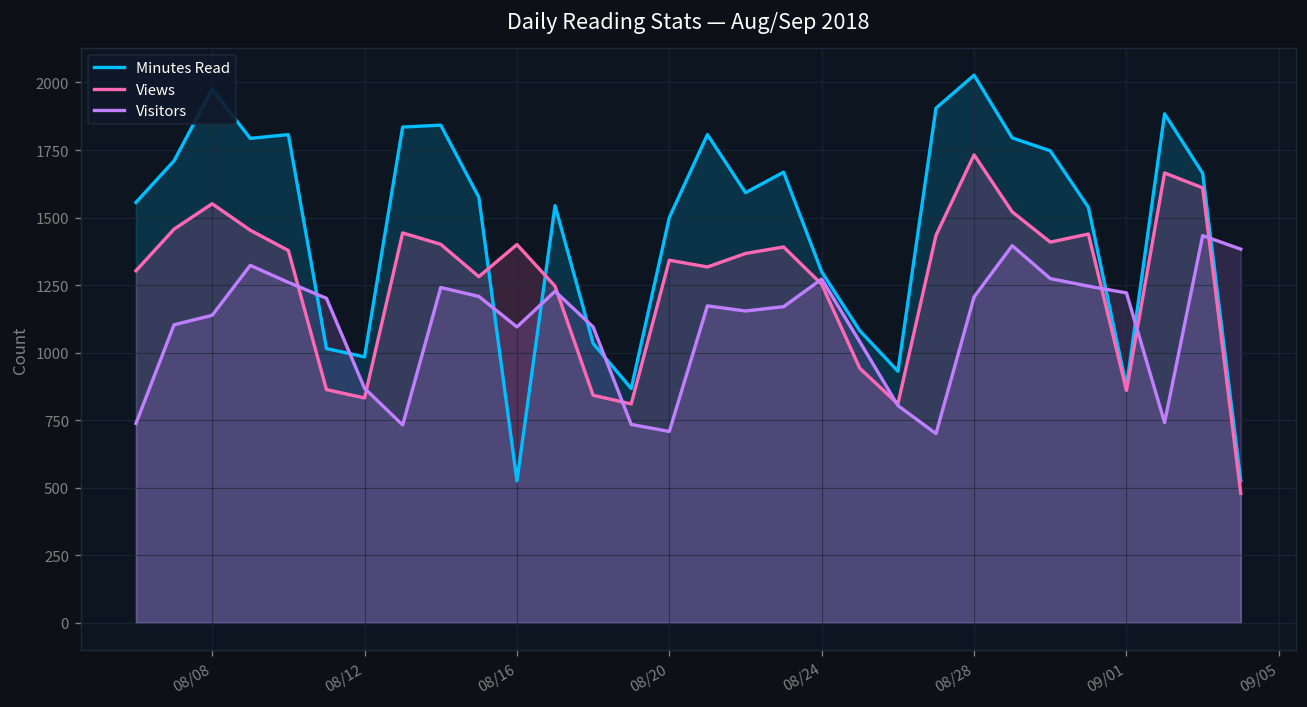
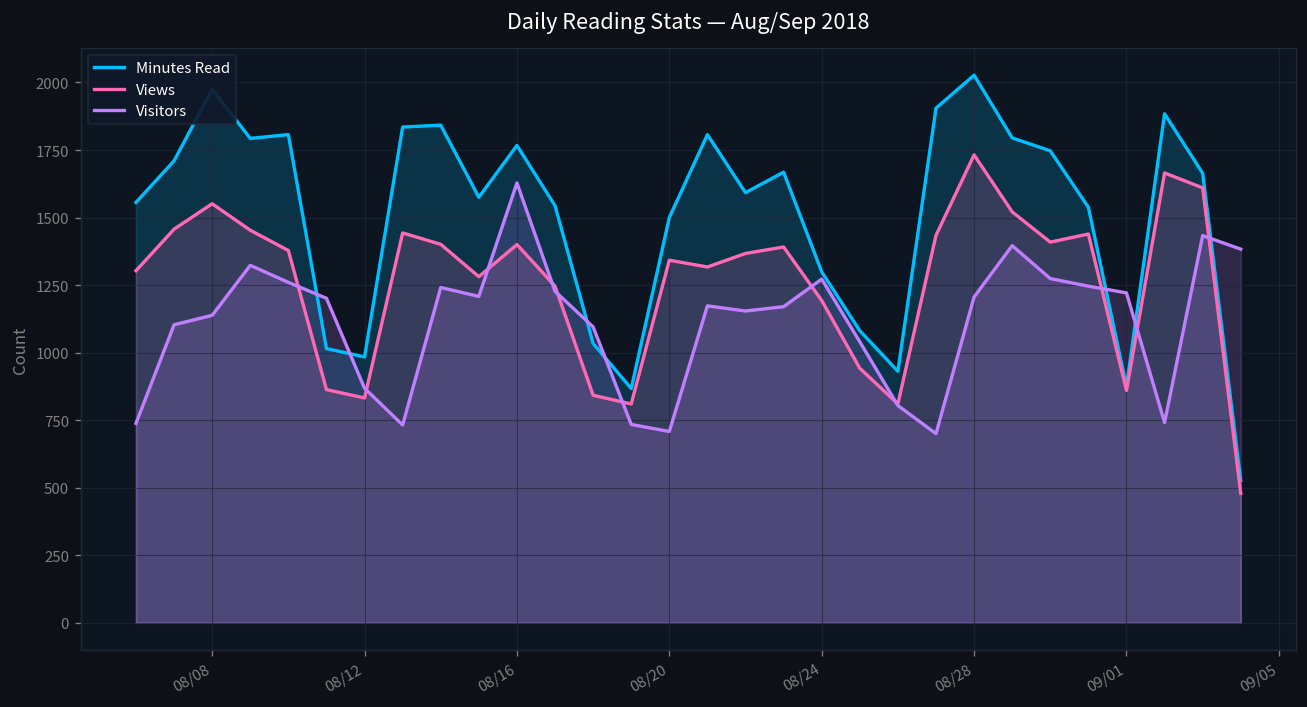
  {
    "Minutes Read": {
      "08/12": 980,
-     "08/16": 530,
+     "08/16": 1770,
      "08/20": 1500,
      "08/24": 1300,
      "08/28": 2030,
      "09/01": 870
    },
    "Views": {
      "08/08": 1550,
      "08/12": 830,
      "08/16": 1400,
      "08/20": 1340,
-     "08/24": 1250,
+     "08/24": 1190,
      "08/28": 1730,
      "09/01": 860
    },
    "Visitors": {
      "08/08": 1140,
      "08/12": 870,
-     "08/16": 1100,
+     "08/16": 1630,
      "08/20": 710,
      "08/24": 1270,
      "08/28": 1210,
      "09/01": 1220
    }
  }
